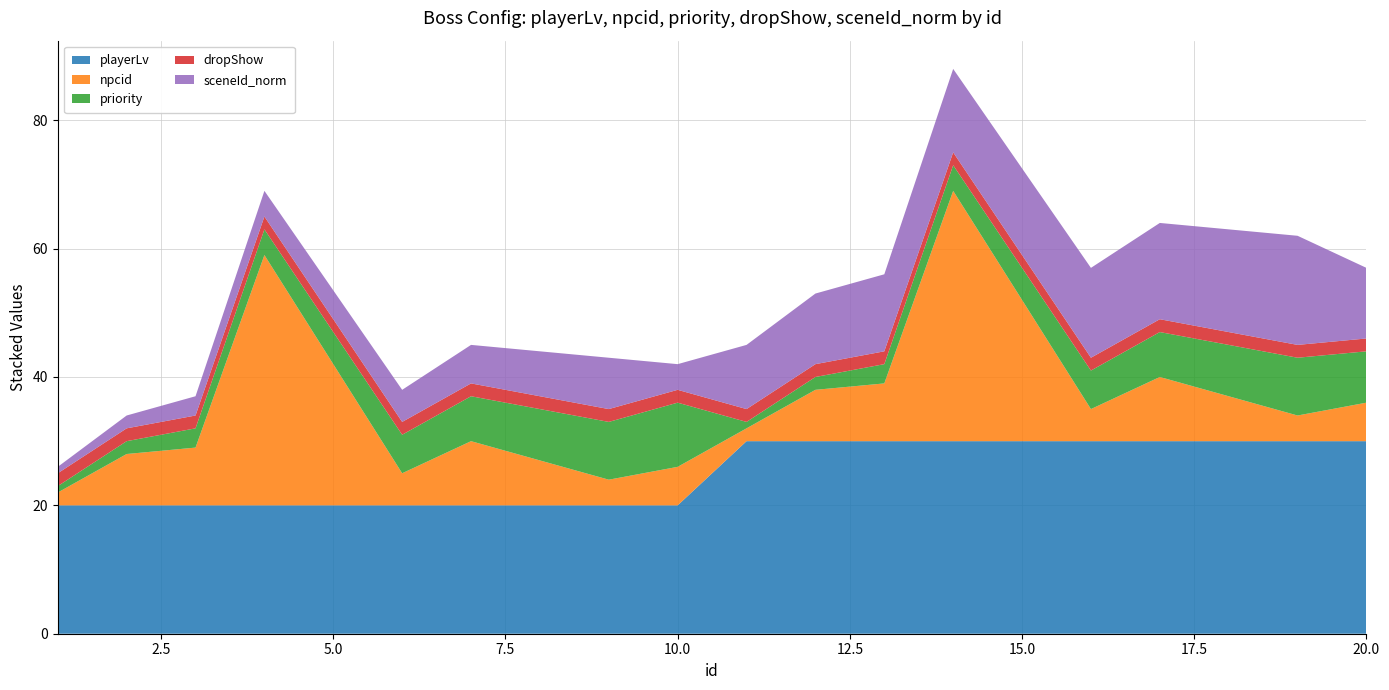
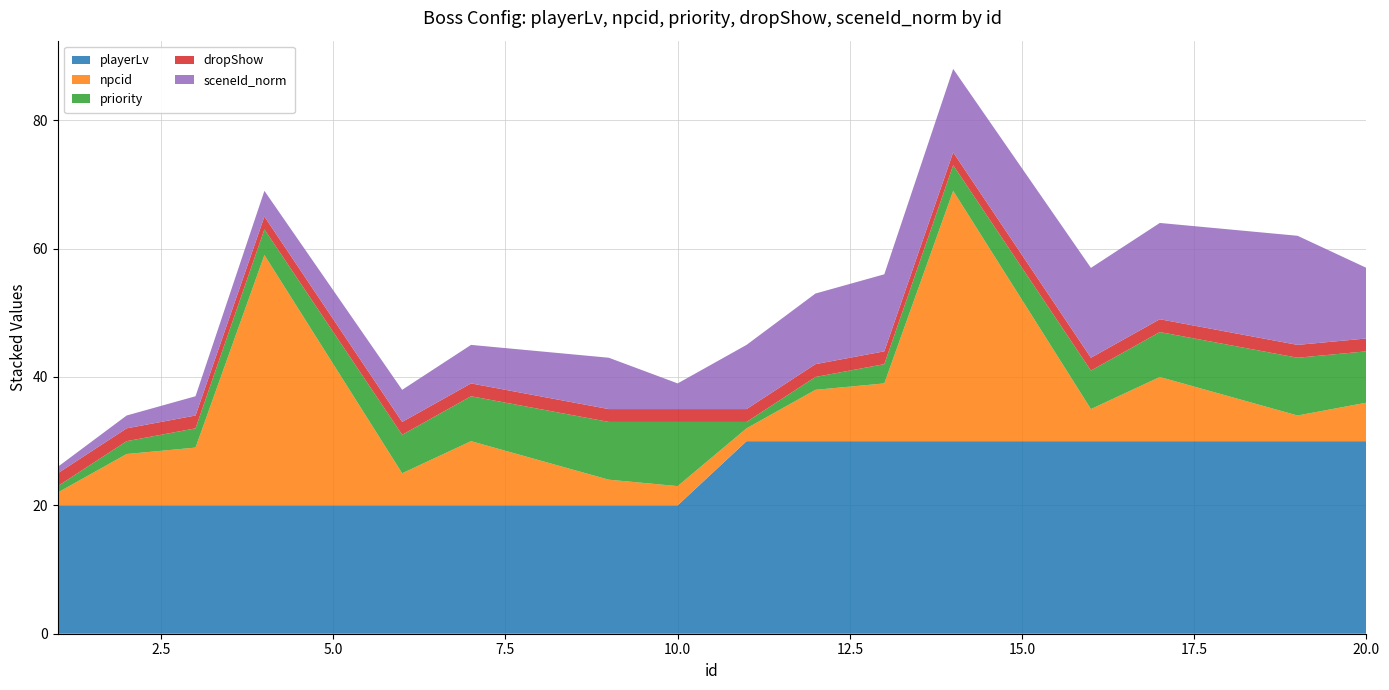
  {
    "playerLv": {
      "10.0": 20,
      "20.0": 30
    },
    "npcid": {
-     "10.0": 6,
+     "10.0": 3,
      "20.0": 6
    },
    "priority": {
      "10.0": 10,
      "20.0": 8
    },
    "dropShow": {
      "10.0": 2,
      "20.0": 2
    },
    "sceneId_norm": {
      "10.0": 4,
      "20.0": 11
    }
  }
